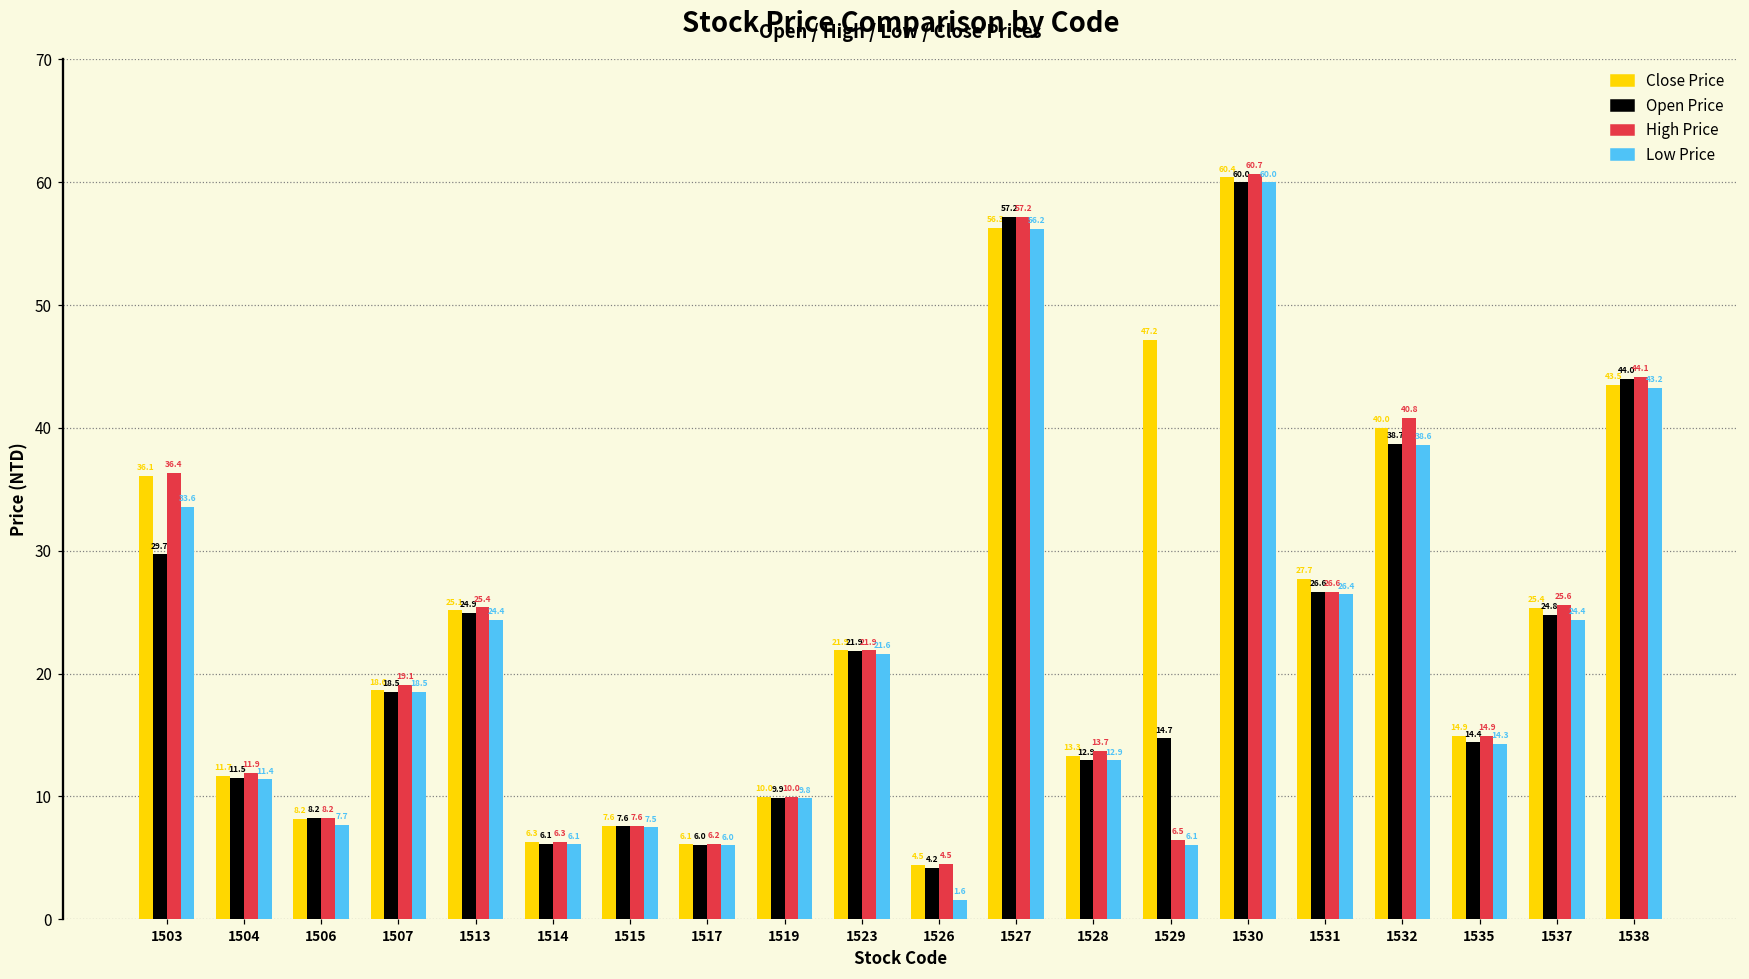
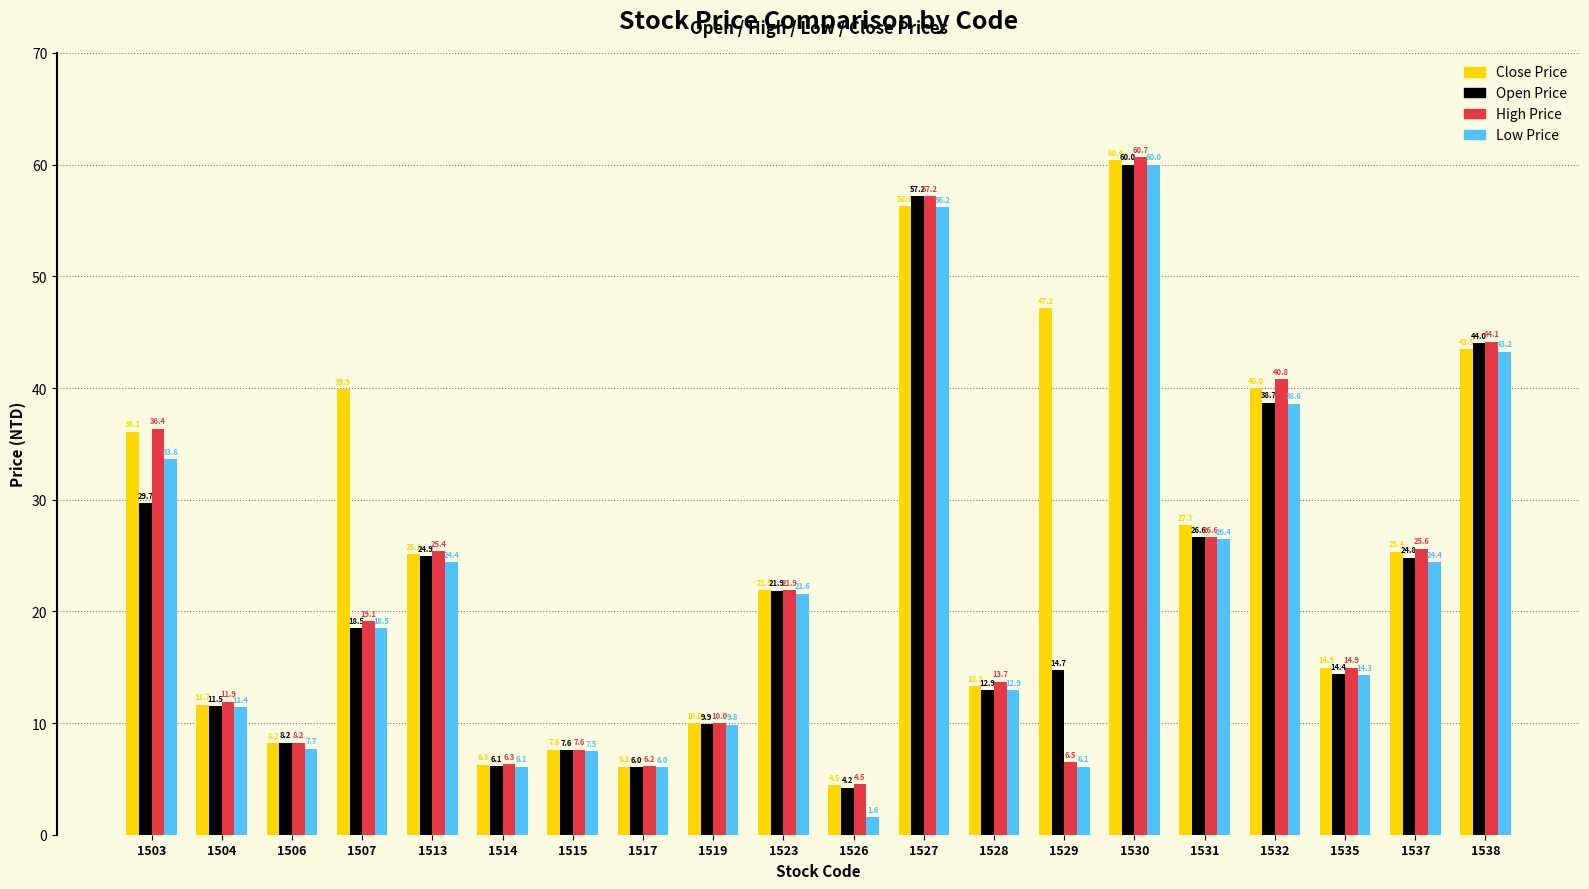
  {
    "Close Price": {
      "1503": 36.1,
      "1506": 8.2,
-     "1507": 18.6,
+     "1507": 39.9,
      "1514": 6.3,
      "1515": 7.6,
      "1517": 6.1,
      "1519": 10.0,
      "1526": 4.5,
      "1527": 56.3,
      "1528": 13.3,
      "1529": 47.2,
      "1530": 60.4,
      "1531": 27.7,
      "1532": 40.0,
      "1535": 14.9,
      "1537": 25.4,
      "1538": 43.5
    },
    "Open Price": {
      "1503": 29.7,
      "1506": 8.2,
      "1507": 18.5,
      "1514": 6.1,
      "1515": 7.6,
      "1517": 6.0,
      "1519": 9.9,
      "1526": 4.2,
      "1528": 12.9,
      "1529": 14.7,
      "1530": 60.0,
      "1532": 38.7,
      "1535": 14.4,
      "1537": 24.8
    },
    "High Price": {
      "1503": 36.4,
      "1504": 11.9,
      "1506": 8.2,
      "1507": 19.1,
      "1513": 25.4,
      "1514": 6.3,
      "1515": 7.6,
      "1517": 6.2,
      "1519": 10.0,
      "1526": 4.5,
      "1528": 13.7,
      "1529": 6.5,
      "1530": 60.7,
      "1532": 40.8,
      "1535": 14.9,
      "1537": 25.6
    },
    "Low Price": {
      "1503": 33.6,
      "1504": 11.4,
      "1506": 7.7,
      "1507": 18.5,
      "1513": 24.4,
      "1514": 6.1,
      "1515": 7.5,
      "1517": 6.0,
      "1519": 9.8,
      "1523": 21.6,
      "1526": 1.6,
      "1527": 56.2,
      "1528": 12.9,
      "1529": 6.1,
      "1530": 60.0,
      "1532": 38.6,
      "1535": 14.3,
      "1537": 24.4,
      "1538": 43.2
    }
  }
